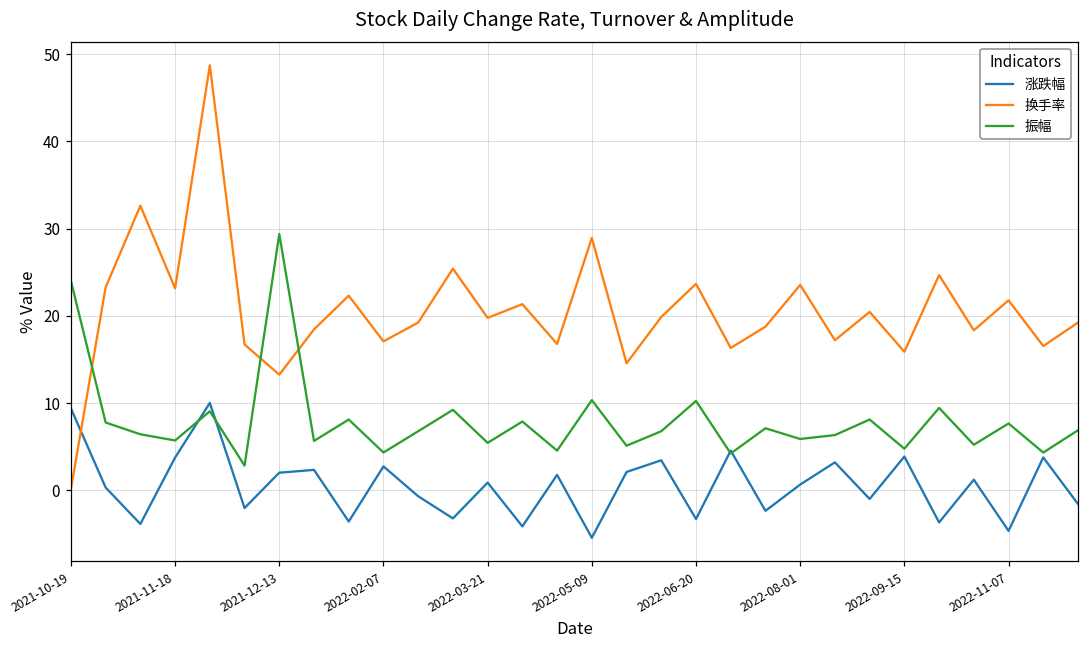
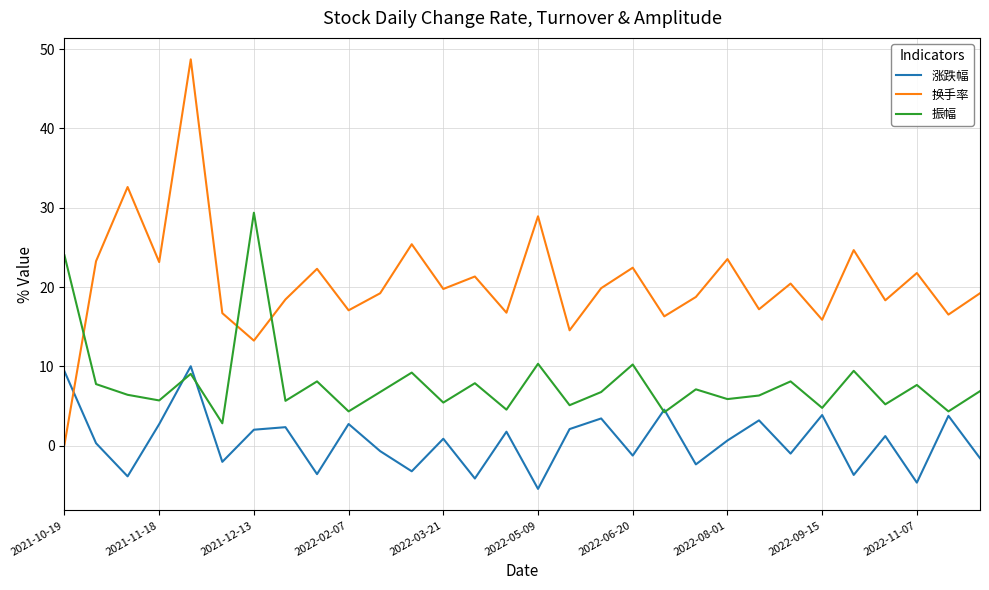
  {
    "涨跌幅": {
      "2021-10-19": 9,
-     "2021-11-18": 4,
+     "2021-11-18": 3,
      "2021-12-13": 2,
      "2022-02-07": 3,
      "2022-03-21": 1,
      "2022-05-09": -5,
-     "2022-06-20": -3,
+     "2022-06-20": -1,
      "2022-08-01": 1,
      "2022-09-15": 4,
      "2022-11-07": -5
    },
    "换手率": {
      "2021-10-19": 0,
      "2021-11-18": 23,
      "2021-12-13": 13,
      "2022-02-07": 17,
      "2022-03-21": 20,
      "2022-05-09": 29,
-     "2022-06-20": 24,
+     "2022-06-20": 22,
      "2022-08-01": 24,
      "2022-09-15": 16,
      "2022-11-07": 22
    },
    "振幅": {
      "2021-10-19": 24,
      "2021-11-18": 6,
      "2021-12-13": 29,
      "2022-02-07": 4,
      "2022-03-21": 5,
      "2022-05-09": 10,
      "2022-06-20": 10,
      "2022-08-01": 6,
      "2022-09-15": 5,
      "2022-11-07": 8
    }
  }
